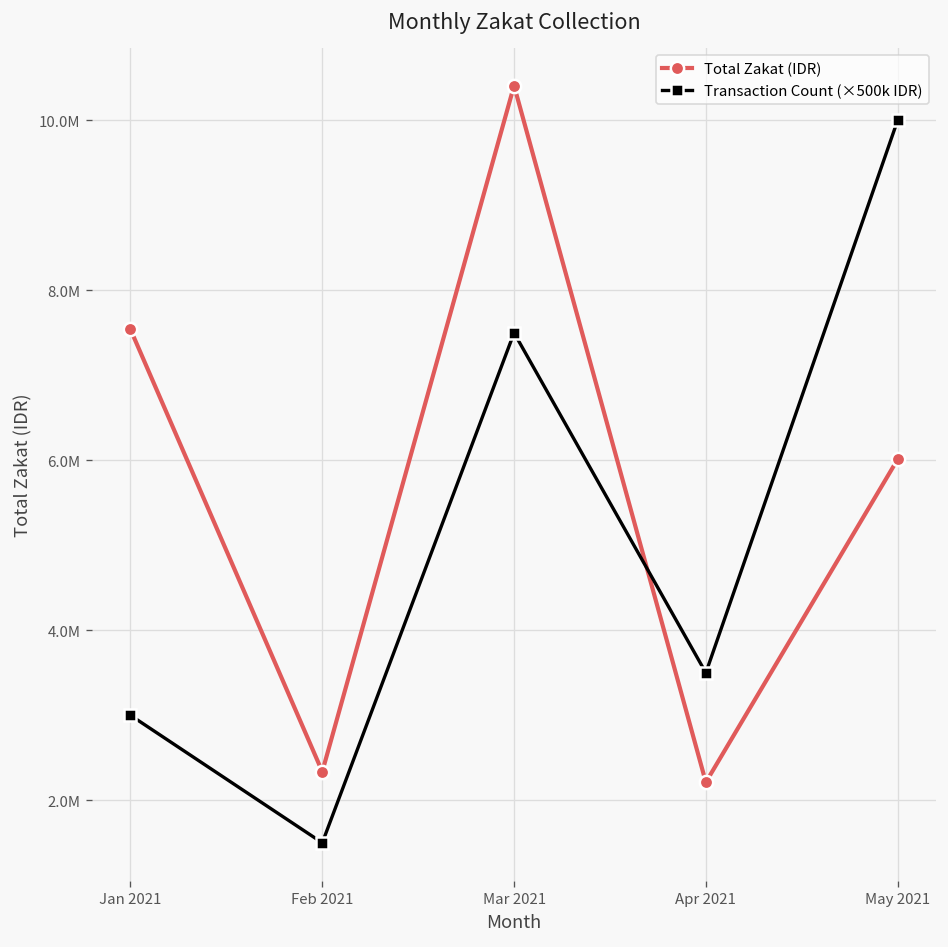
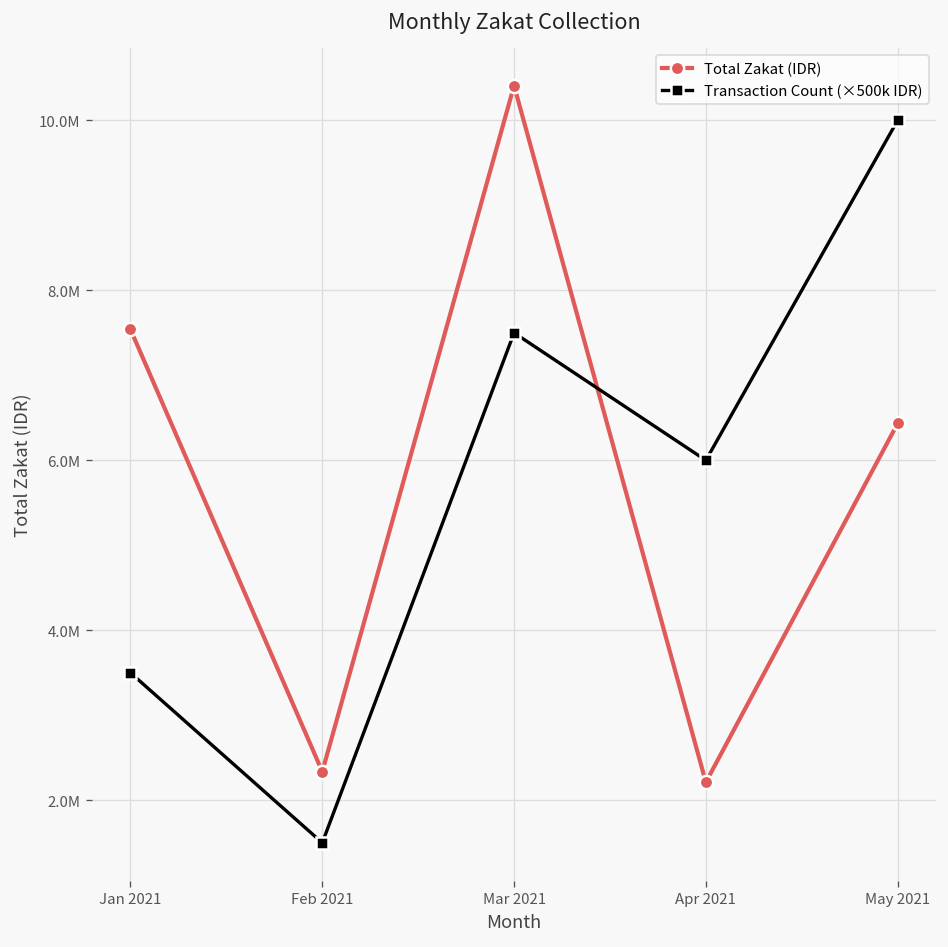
  {
    "Total Zakat (IDR)": {
      "Jan 2021": 7500000,
      "Feb 2021": 2300000,
      "Mar 2021": 10400000,
      "Apr 2021": 2200000,
-     "May 2021": 6000000
+     "May 2021": 6400000
    },
    "Transaction Count (×500k IDR)": {
-     "Jan 2021": 3000000,
+     "Jan 2021": 3500000,
      "Feb 2021": 1500000,
      "Mar 2021": 7500000,
-     "Apr 2021": 3500000,
+     "Apr 2021": 6000000,
      "May 2021": 10000000
    }
  }
